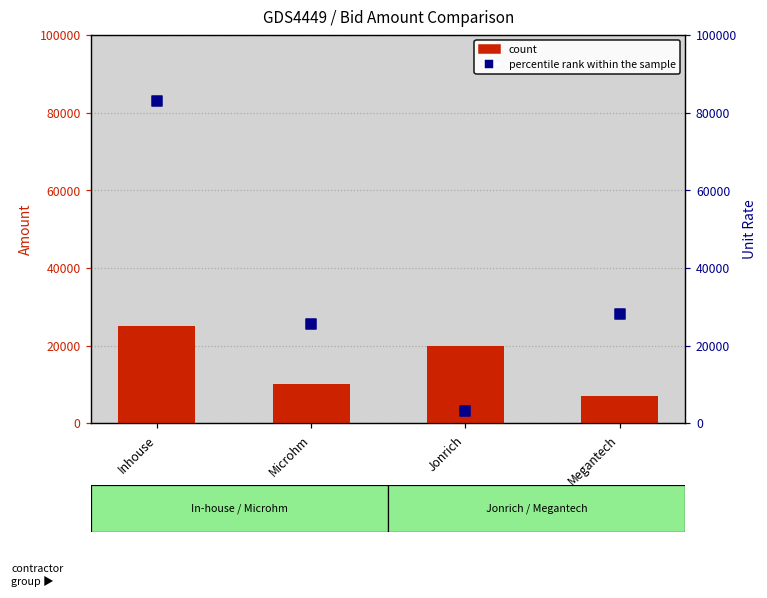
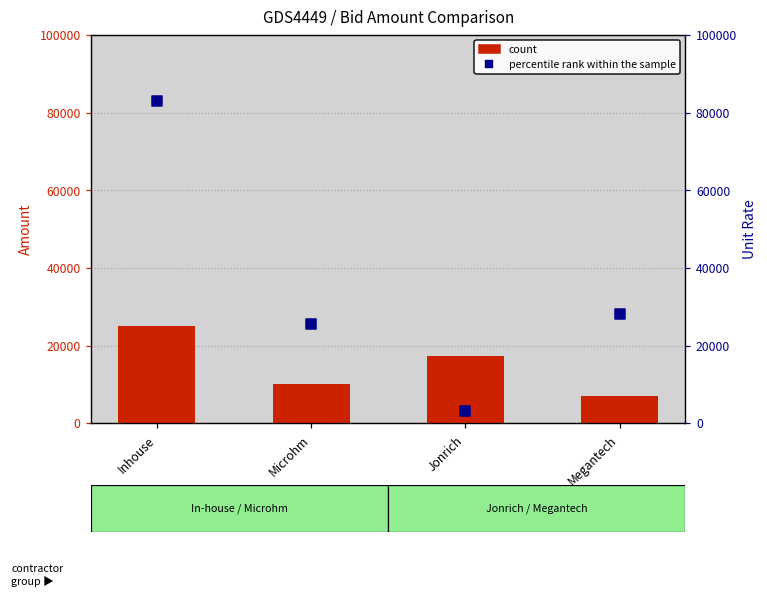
  {
    "count": {
      "Inhouse": 25000,
      "Microhm": 10000,
-     "Jonrich": 20000,
+     "Jonrich": 17000,
      "Megantech": 7000
    }
  }
